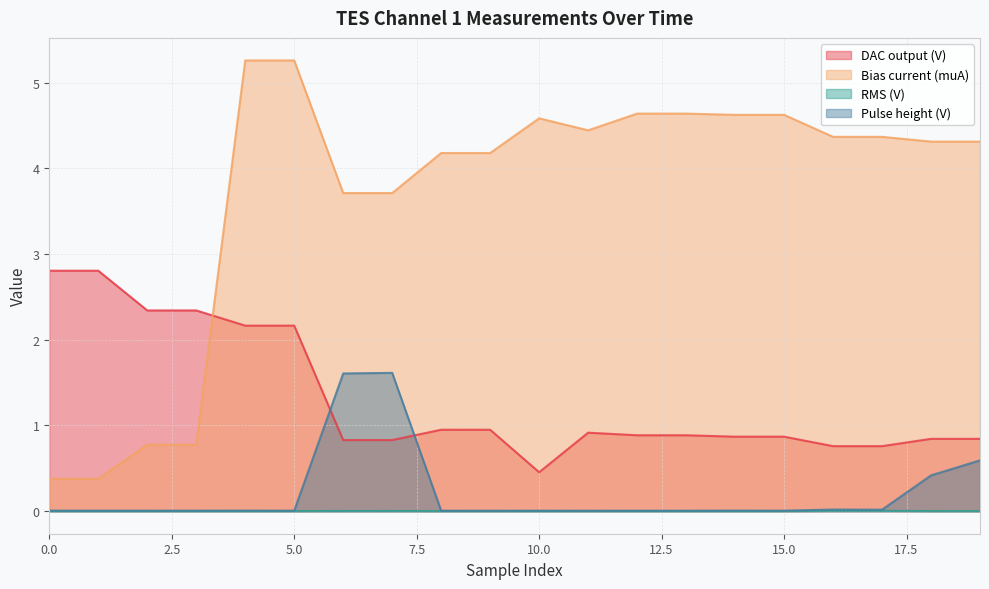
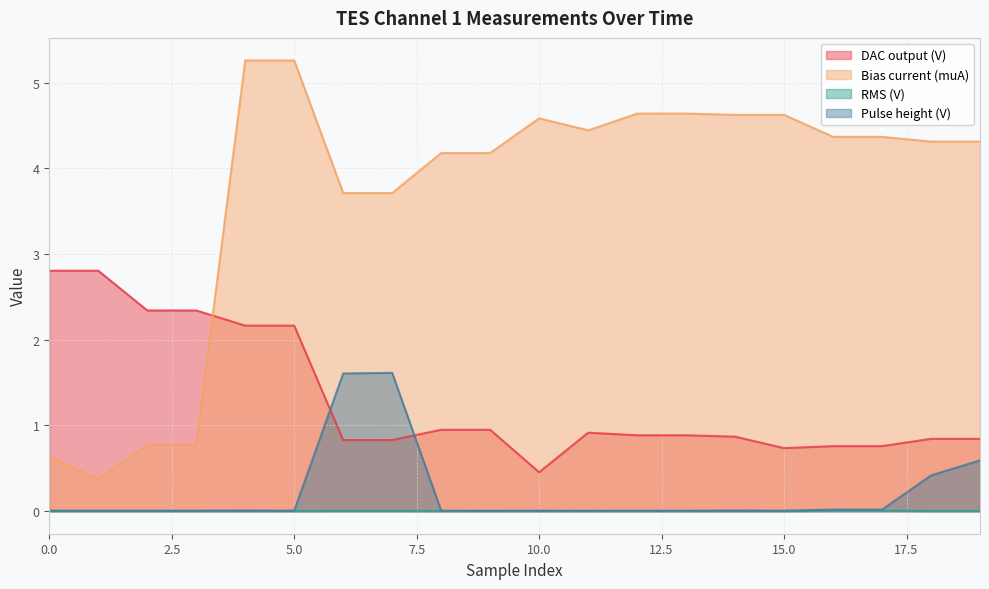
  {
    "DAC output (V)": {
      "0.0": 2.8,
      "5.0": 2.2,
      "10.0": 0.5,
-     "15.0": 0.9
+     "15.0": 0.7
    },
    "Bias current (muA)": {
-     "0.0": 0.4,
+     "0.0": 0.6,
      "5.0": 5.3,
      "10.0": 4.6,
      "15.0": 4.6
    }
  }
